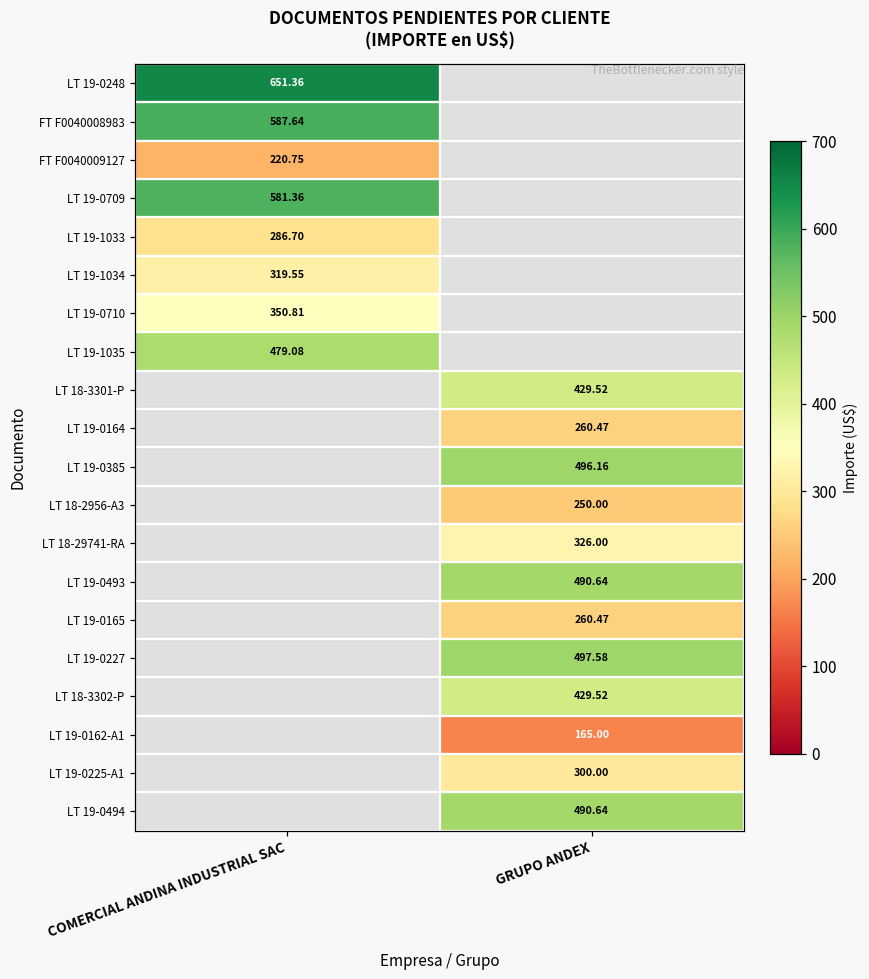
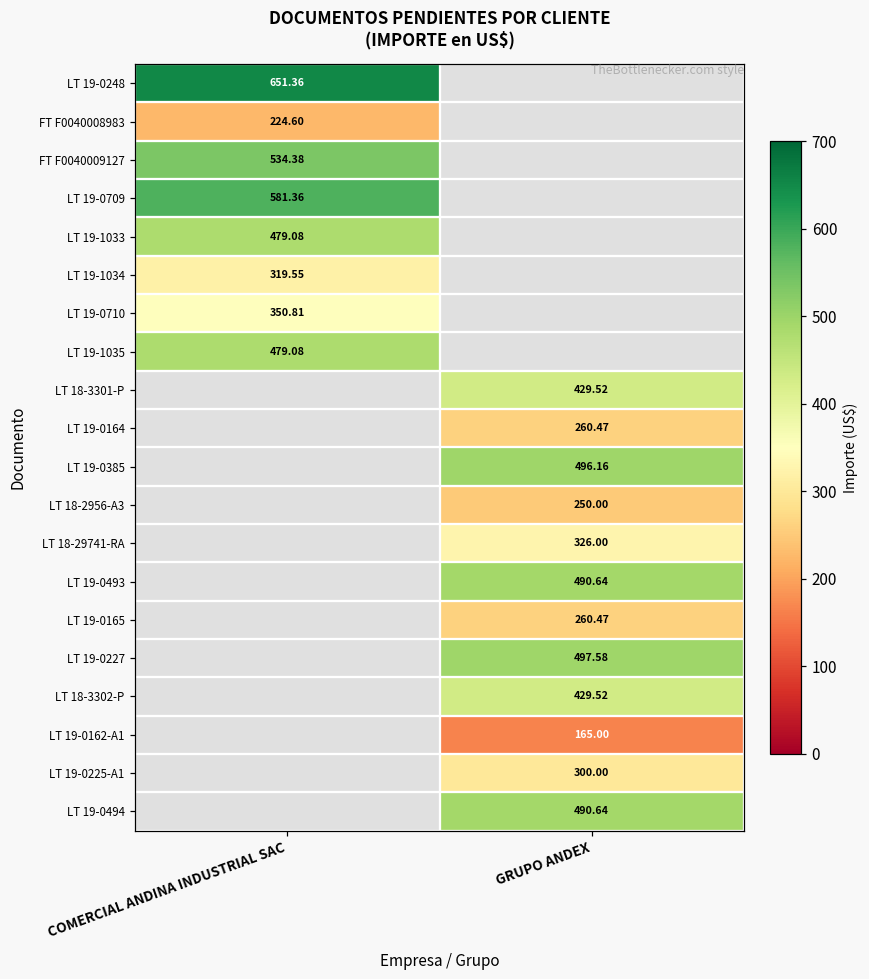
  {
    "LT 19-0248": {
      "COMERCIAL ANDINA INDUSTRIAL SAC": 651.36
    },
    "FT F0040008983": {
-     "COMERCIAL ANDINA INDUSTRIAL SAC": 587.64
+     "COMERCIAL ANDINA INDUSTRIAL SAC": 224.60
    },
    "FT F0040009127": {
-     "COMERCIAL ANDINA INDUSTRIAL SAC": 220.75
+     "COMERCIAL ANDINA INDUSTRIAL SAC": 534.38
    },
    "LT 19-0709": {
      "COMERCIAL ANDINA INDUSTRIAL SAC": 581.36
    },
    "LT 19-1033": {
-     "COMERCIAL ANDINA INDUSTRIAL SAC": 286.70
+     "COMERCIAL ANDINA INDUSTRIAL SAC": 479.08
    },
    "LT 19-1034": {
      "COMERCIAL ANDINA INDUSTRIAL SAC": 319.55
    },
    "LT 19-0710": {
      "COMERCIAL ANDINA INDUSTRIAL SAC": 350.81
    },
    "LT 19-1035": {
      "COMERCIAL ANDINA INDUSTRIAL SAC": 479.08
    },
    "LT 18-3301-P": {
      "GRUPO ANDEX": 429.52
    },
    "LT 19-0164": {
      "GRUPO ANDEX": 260.47
    },
    "LT 19-0385": {
      "GRUPO ANDEX": 496.16
    },
    "LT 18-2956-A3": {
      "GRUPO ANDEX": 250.00
    },
    "LT 18-29741-RA": {
      "GRUPO ANDEX": 326.00
    },
    "LT 19-0493": {
      "GRUPO ANDEX": 490.64
    },
    "LT 19-0165": {
      "GRUPO ANDEX": 260.47
    },
    "LT 19-0227": {
      "GRUPO ANDEX": 497.58
    },
    "LT 18-3302-P": {
      "GRUPO ANDEX": 429.52
    },
    "LT 19-0162-A1": {
      "GRUPO ANDEX": 165.00
    },
    "LT 19-0225-A1": {
      "GRUPO ANDEX": 300.00
    },
    "LT 19-0494": {
      "GRUPO ANDEX": 490.64
    }
  }
